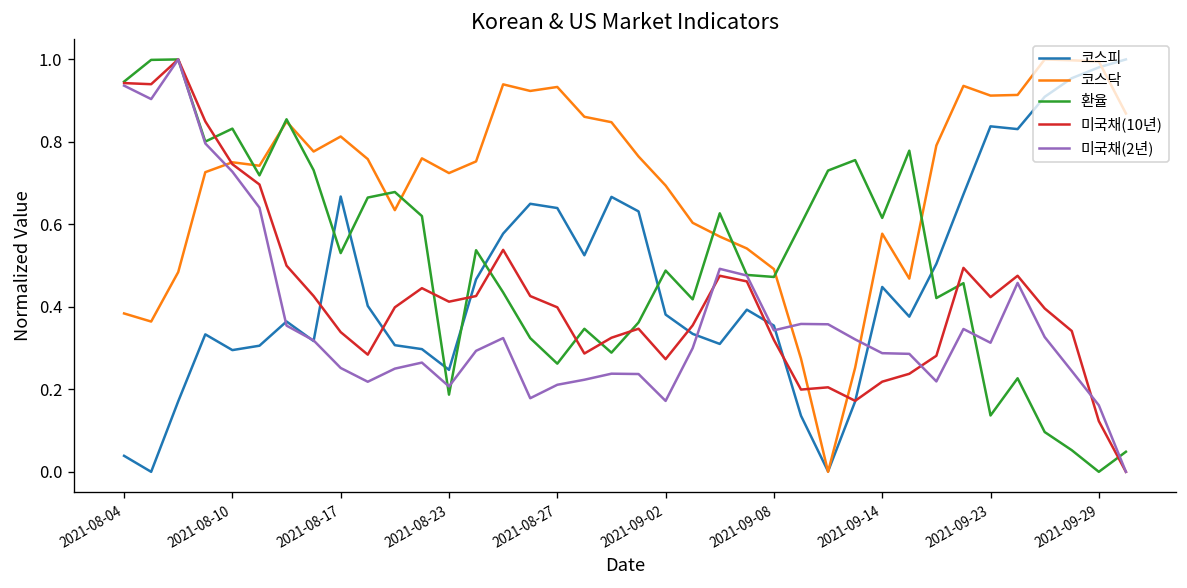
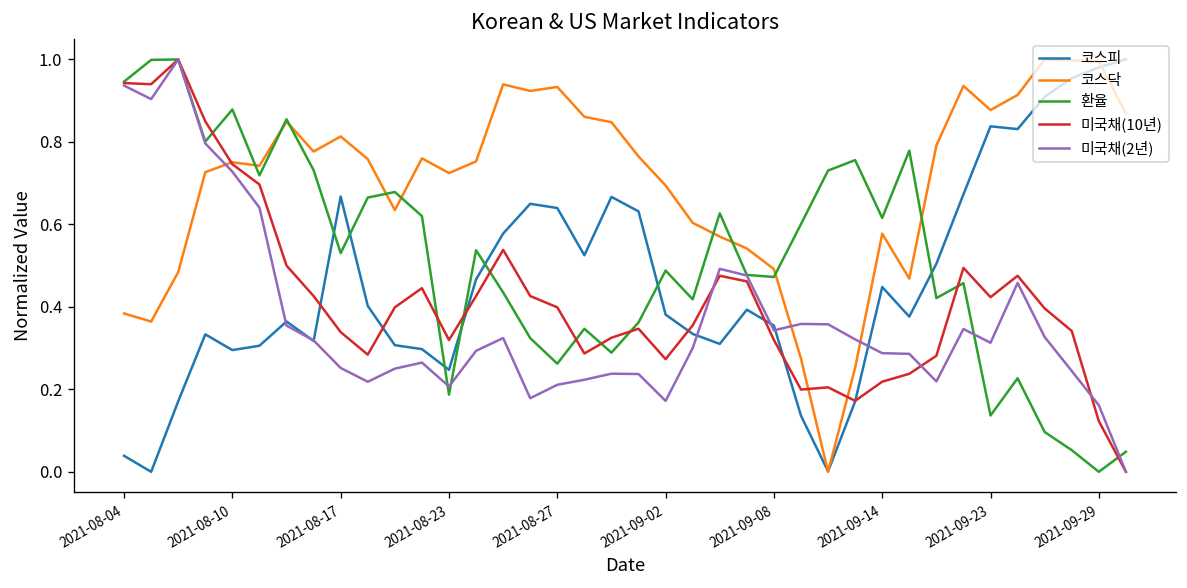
  {
    "코스피": {
      "2021-08-04": 0.04,
      "2021-08-10": 0.30,
      "2021-08-17": 0.67,
      "2021-08-23": 0.25,
      "2021-08-27": 0.64,
      "2021-09-02": 0.38,
      "2021-09-08": 0.35,
      "2021-09-14": 0.45,
      "2021-09-23": 0.84
    },
    "코스닥": {
      "2021-08-04": 0.38,
      "2021-08-17": 0.81,
      "2021-08-23": 0.72,
      "2021-08-27": 0.93,
      "2021-09-02": 0.69,
      "2021-09-08": 0.49,
      "2021-09-14": 0.58,
-     "2021-09-23": 0.91
+     "2021-09-23": 0.88
    },
    "환율": {
-     "2021-08-10": 0.83,
+     "2021-08-10": 0.88,
      "2021-08-17": 0.53,
      "2021-08-23": 0.19,
      "2021-08-27": 0.26,
      "2021-09-02": 0.49,
      "2021-09-08": 0.47,
      "2021-09-14": 0.62,
      "2021-09-23": 0.14,
      "2021-09-29": 0.00
    },
    "미국채(10년)": {
      "2021-08-17": 0.34,
-     "2021-08-23": 0.41,
+     "2021-08-23": 0.32,
      "2021-08-27": 0.40,
      "2021-09-02": 0.27,
      "2021-09-08": 0.32,
      "2021-09-14": 0.22,
      "2021-09-23": 0.42,
      "2021-09-29": 0.12
    },
    "미국채(2년)": {
      "2021-08-10": 0.73,
      "2021-08-17": 0.25,
      "2021-08-23": 0.21,
      "2021-08-27": 0.21,
      "2021-09-02": 0.17,
      "2021-09-08": 0.34,
      "2021-09-14": 0.29,
      "2021-09-23": 0.31,
      "2021-09-29": 0.16
    }
  }
